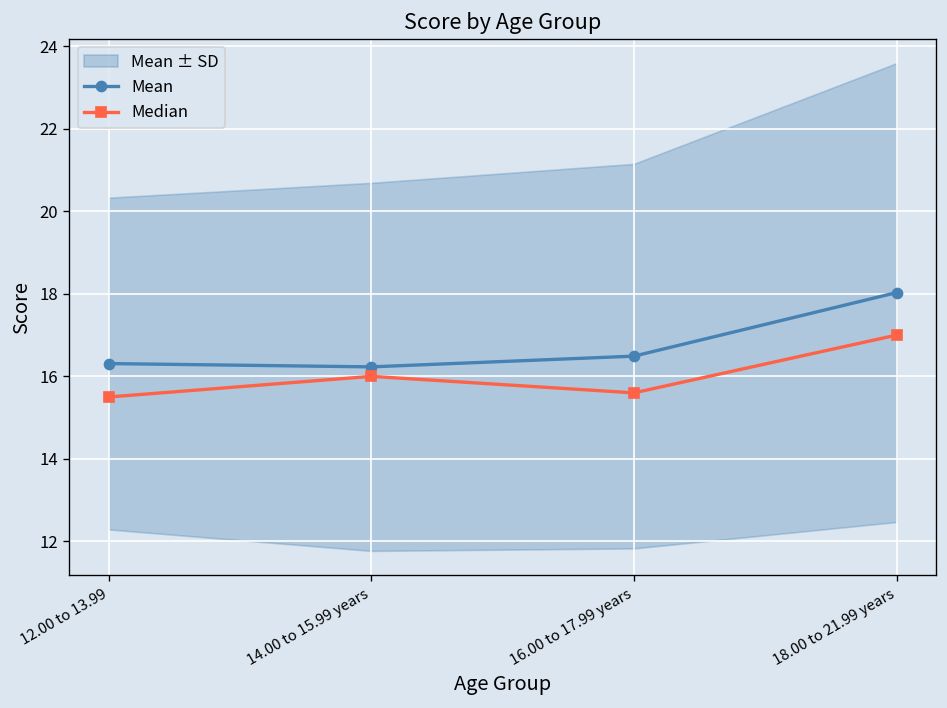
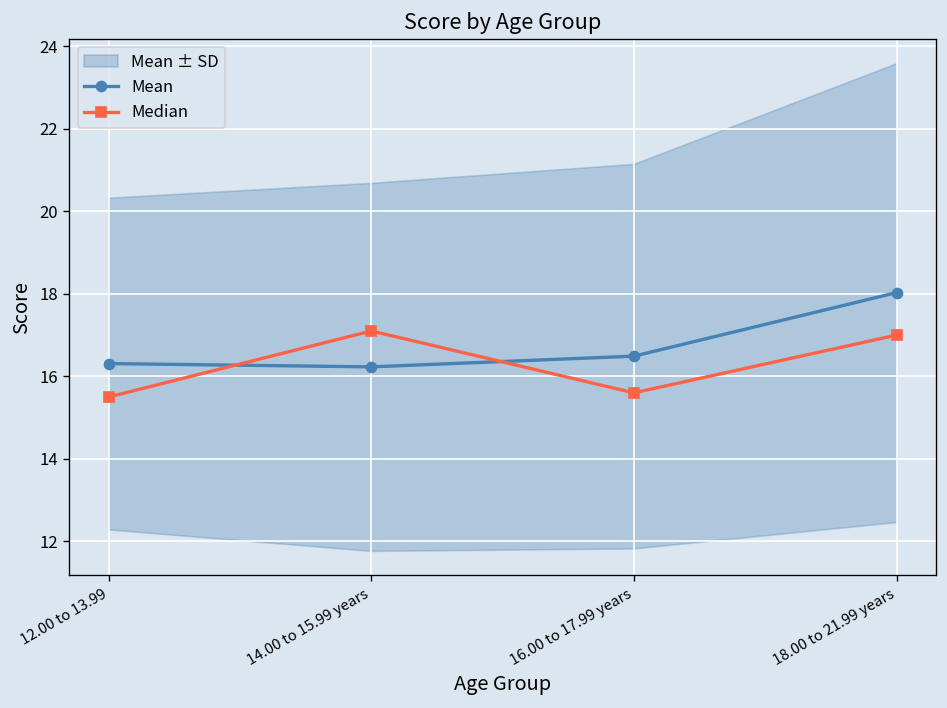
  {
    "Median": {
      "12.00 to 13.99": 15.5,
-     "14.00 to 15.99 years": 16.0,
+     "14.00 to 15.99 years": 17.1,
      "16.00 to 17.99 years": 15.6,
      "18.00 to 21.99 years": 17.0
    }
  }
